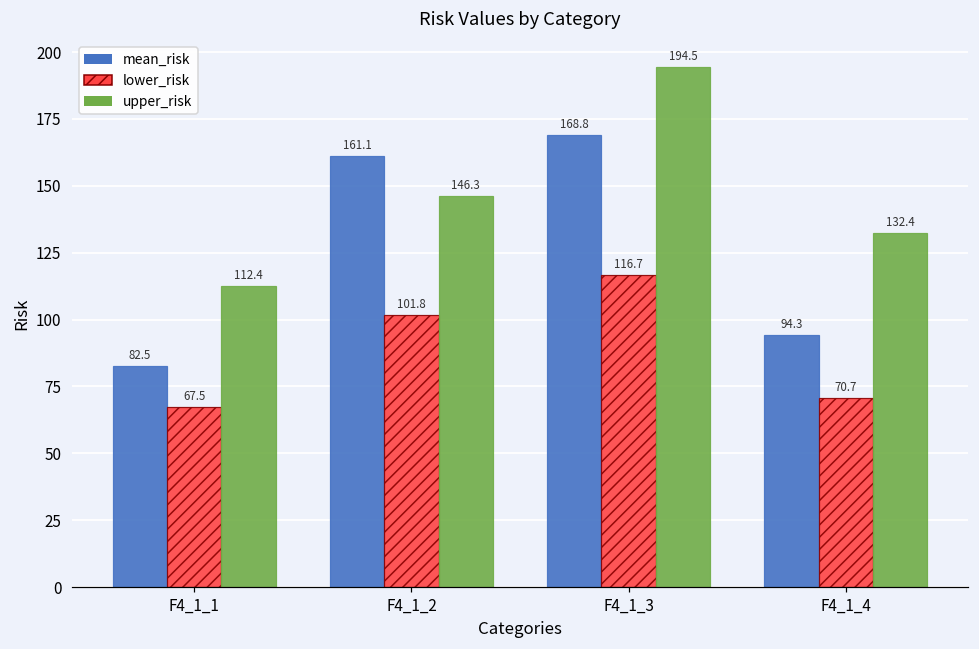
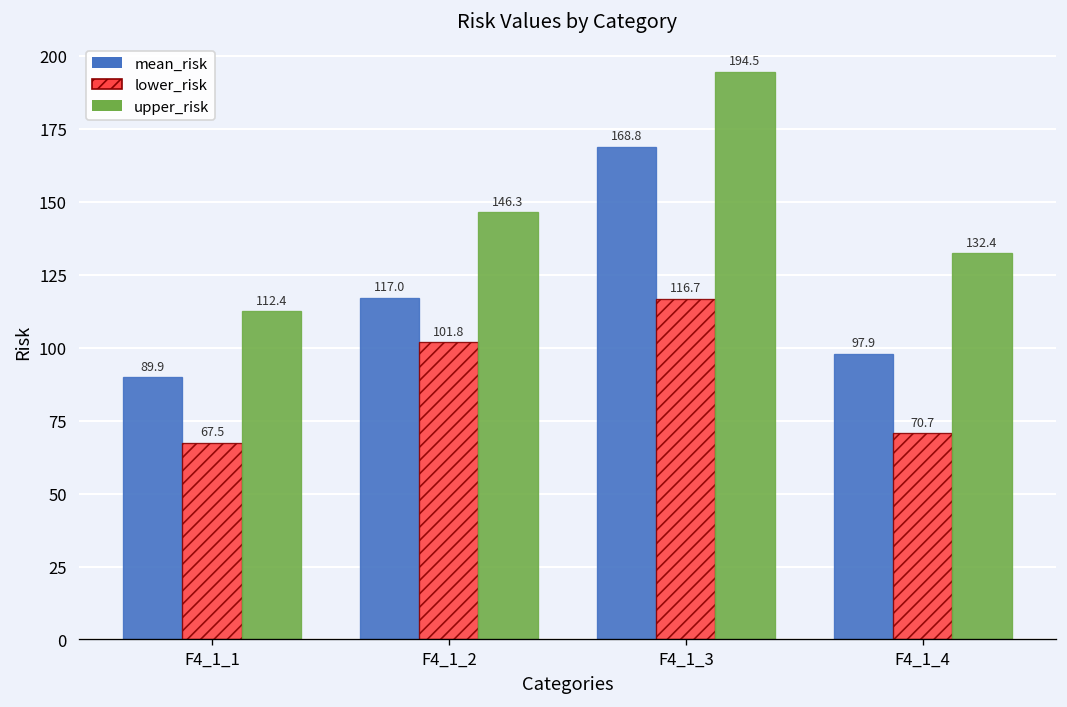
  {
    "mean_risk": {
-     "F4_1_1": 82.5,
-     "F4_1_2": 161.1,
+     "F4_1_1": 89.9,
+     "F4_1_2": 117.0,
      "F4_1_3": 168.8,
-     "F4_1_4": 94.3
+     "F4_1_4": 97.9
    },
    "lower_risk": {
      "F4_1_1": 67.5,
      "F4_1_2": 101.8,
      "F4_1_3": 116.7,
      "F4_1_4": 70.7
    },
    "upper_risk": {
      "F4_1_1": 112.4,
      "F4_1_2": 146.3,
      "F4_1_3": 194.5,
      "F4_1_4": 132.4
    }
  }
